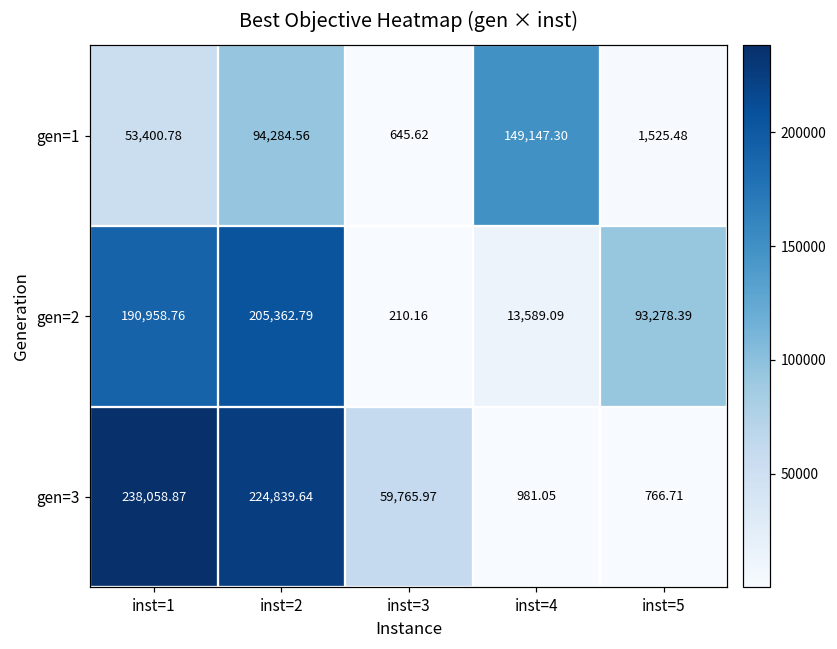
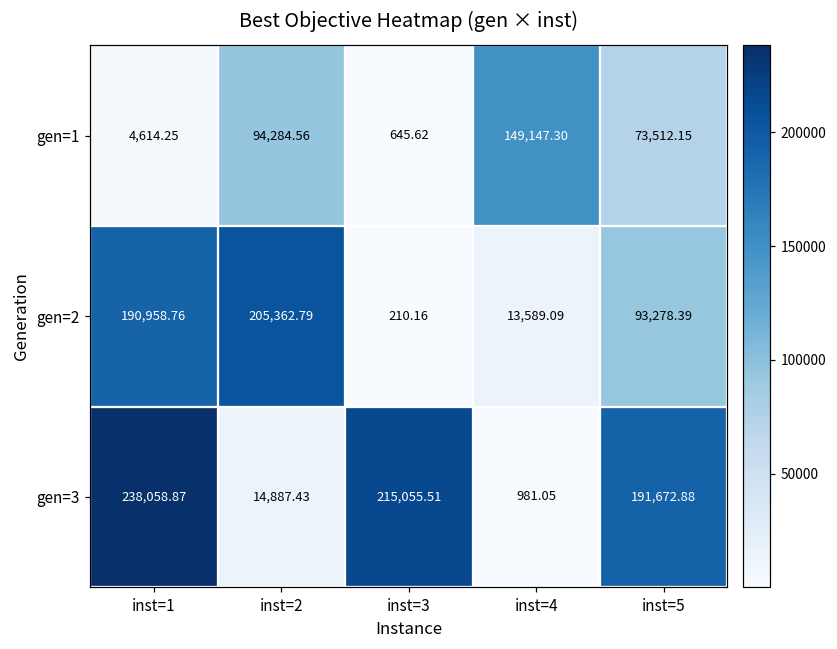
  {
    "gen=1": {
-     "inst=1": "53,400.78",
+     "inst=1": "4,614.25",
      "inst=2": "94,284.56",
      "inst=3": "645.62",
      "inst=4": "149,147.30",
-     "inst=5": "1,525.48"
+     "inst=5": "73,512.15"
    },
    "gen=2": {
      "inst=1": "190,958.76",
      "inst=2": "205,362.79",
      "inst=3": "210.16",
      "inst=4": "13,589.09",
      "inst=5": "93,278.39"
    },
    "gen=3": {
      "inst=1": "238,058.87",
-     "inst=2": "224,839.64",
-     "inst=3": "59,765.97",
+     "inst=2": "14,887.43",
+     "inst=3": "215,055.51",
      "inst=4": "981.05",
-     "inst=5": "766.71"
+     "inst=5": "191,672.88"
    }
  }
